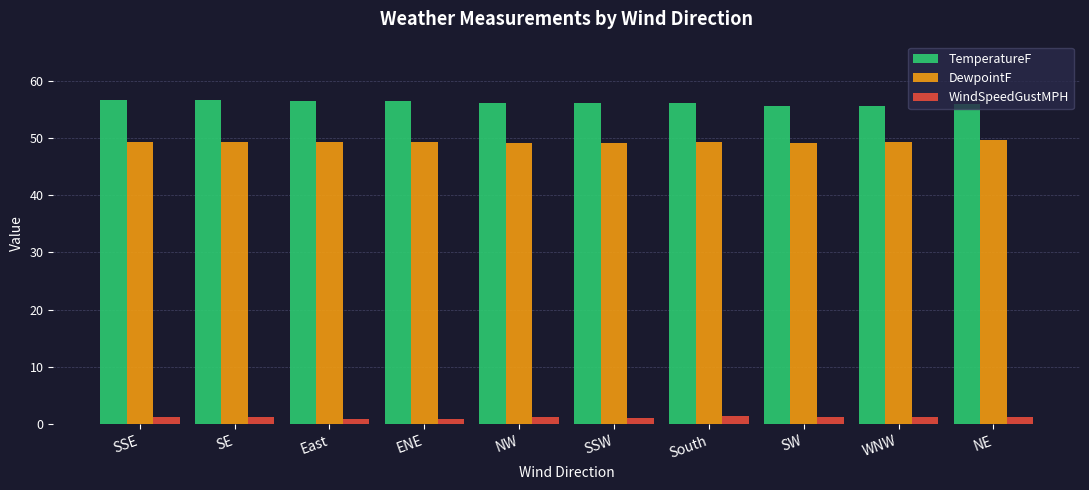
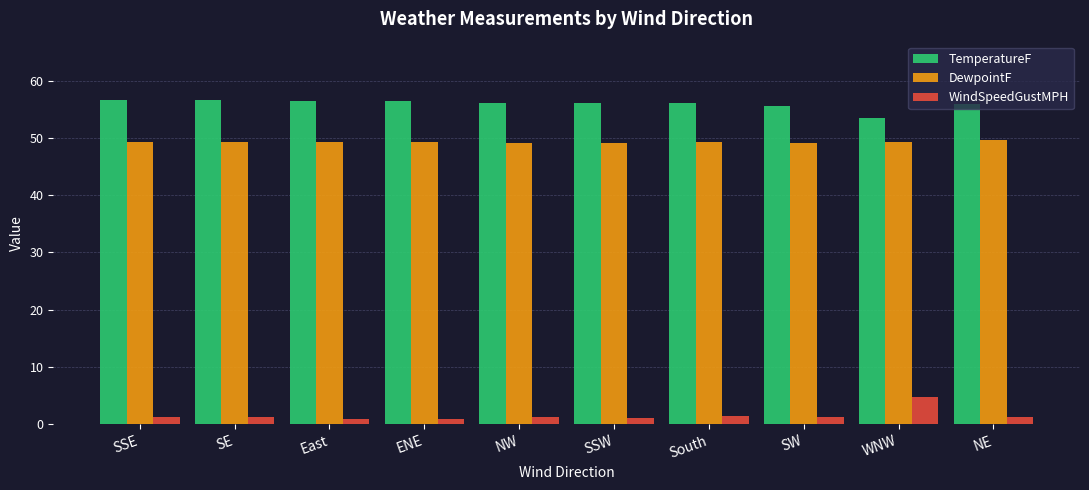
  {
    "TemperatureF": {
      "SSE": 57,
      "SE": 57,
      "East": 56,
      "ENE": 56,
      "NW": 56,
      "SSW": 56,
      "South": 56,
      "SW": 56,
-     "WNW": 56
+     "WNW": 54
    },
    "DewpointF": {
      "SSE": 49,
      "SE": 49,
      "East": 49,
      "ENE": 49,
      "NW": 49,
      "SSW": 49,
      "South": 49,
      "SW": 49,
      "WNW": 49,
      "NE": 50
    },
    "WindSpeedGustMPH": {
      "SSE": 1,
      "SE": 1,
      "East": 1,
      "ENE": 1,
      "NW": 1,
      "SSW": 1,
      "South": 2,
      "SW": 1,
-     "WNW": 1,
+     "WNW": 5,
      "NE": 1
    }
  }
